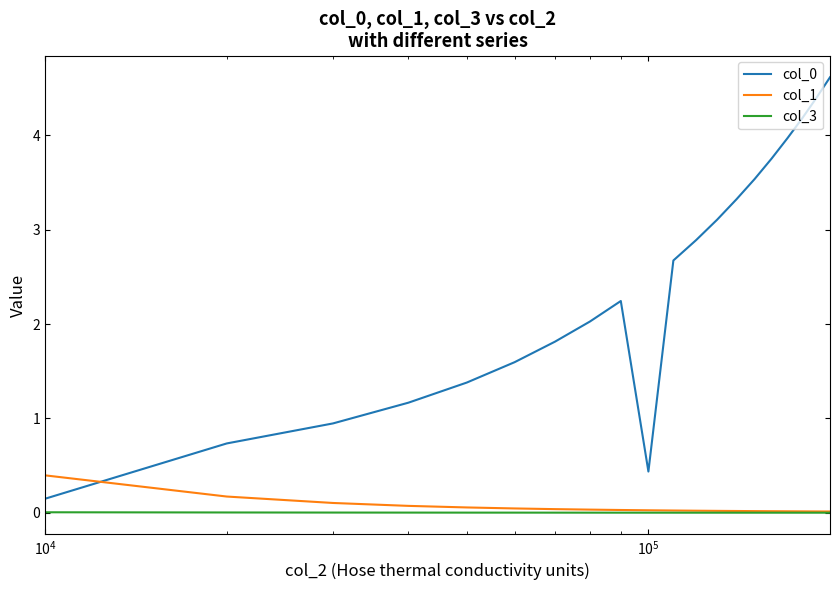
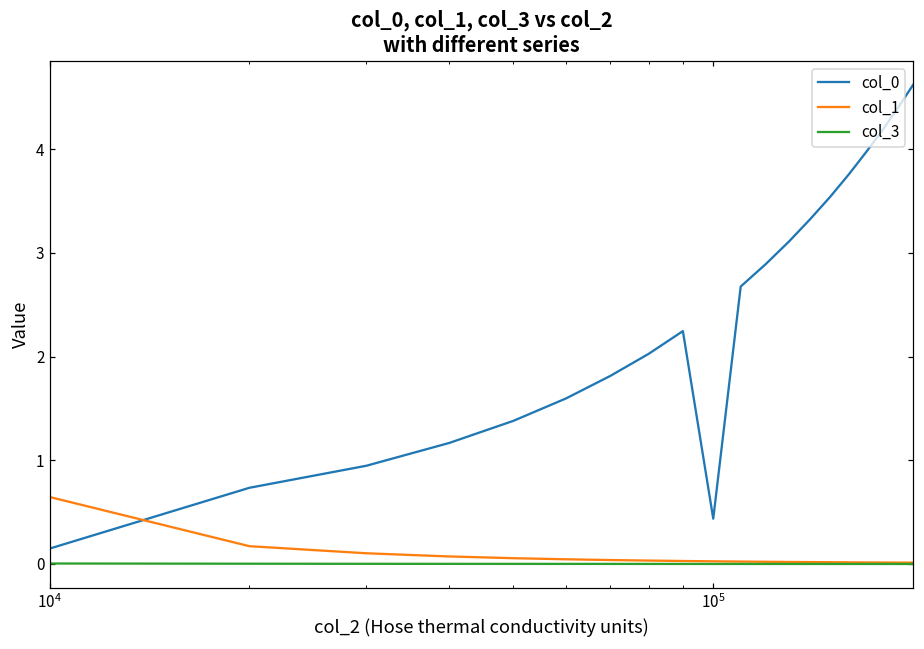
  {
    "col_0": {
      "10^4": 0.1,
      "10^5": 0.4
    },
    "col_1": {
-     "10^4": 0.4
+     "10^4": 0.6
    },
    "col_3": {
      "10^4": 0.0
    }
  }
